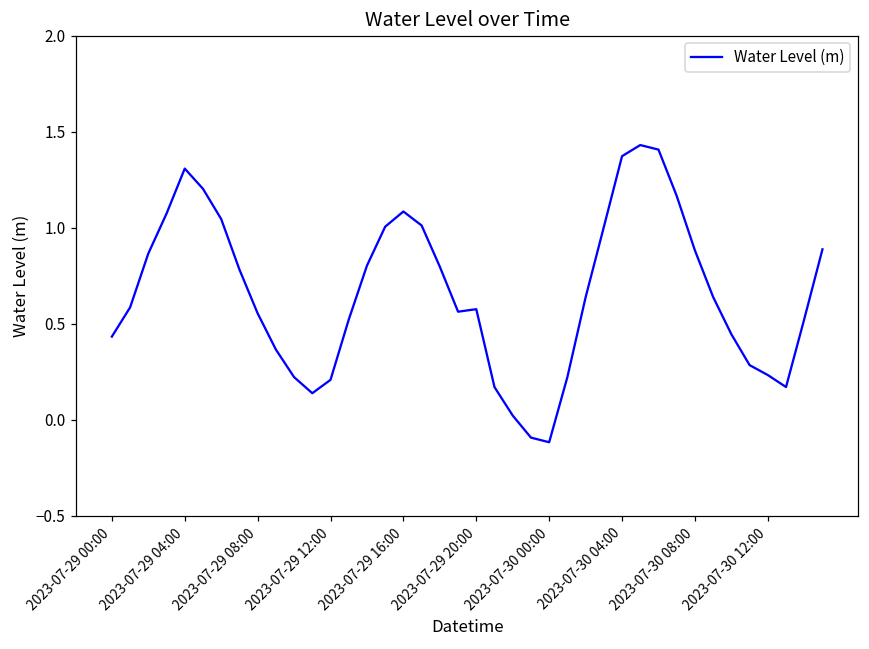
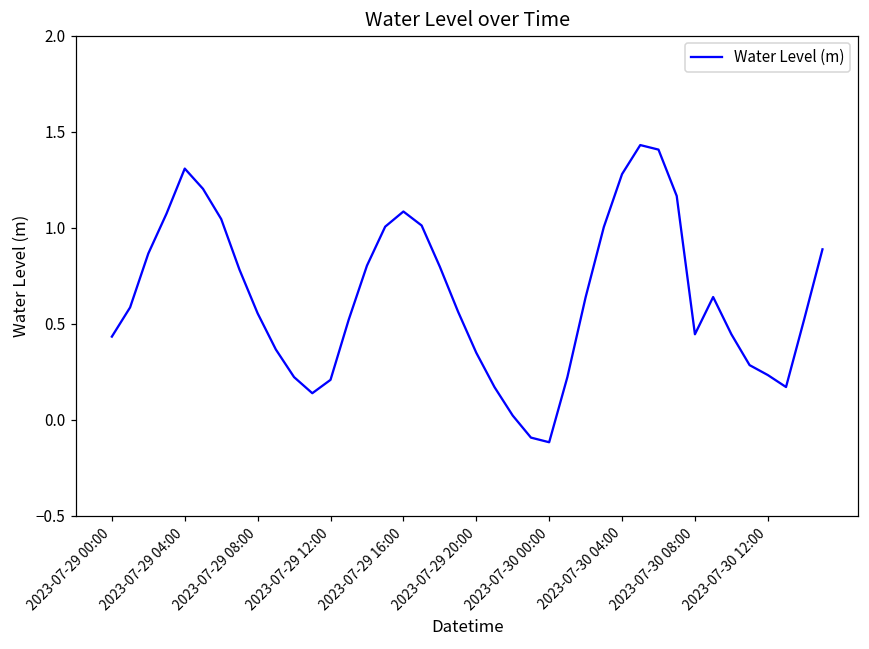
  {
    "2023-07-29 00:00": 0.43,
    "2023-07-29 04:00": 1.31,
    "2023-07-29 08:00": 0.55,
    "2023-07-29 12:00": 0.21,
    "2023-07-29 16:00": 1.08,
-   "2023-07-29 20:00": 0.57,
+   "2023-07-29 20:00": 0.35,
    "2023-07-30 00:00": -0.12,
-   "2023-07-30 04:00": 1.37,
-   "2023-07-30 08:00": 0.88,
+   "2023-07-30 04:00": 1.28,
+   "2023-07-30 08:00": 0.44,
    "2023-07-30 12:00": 0.23
  }
